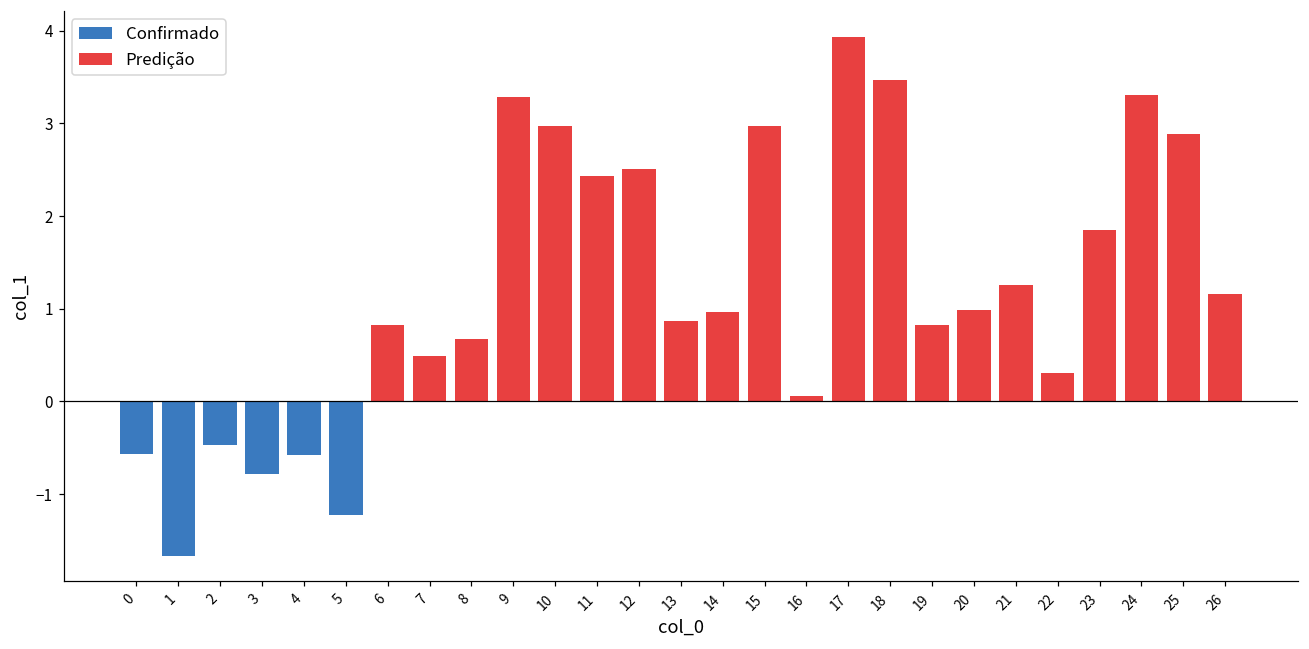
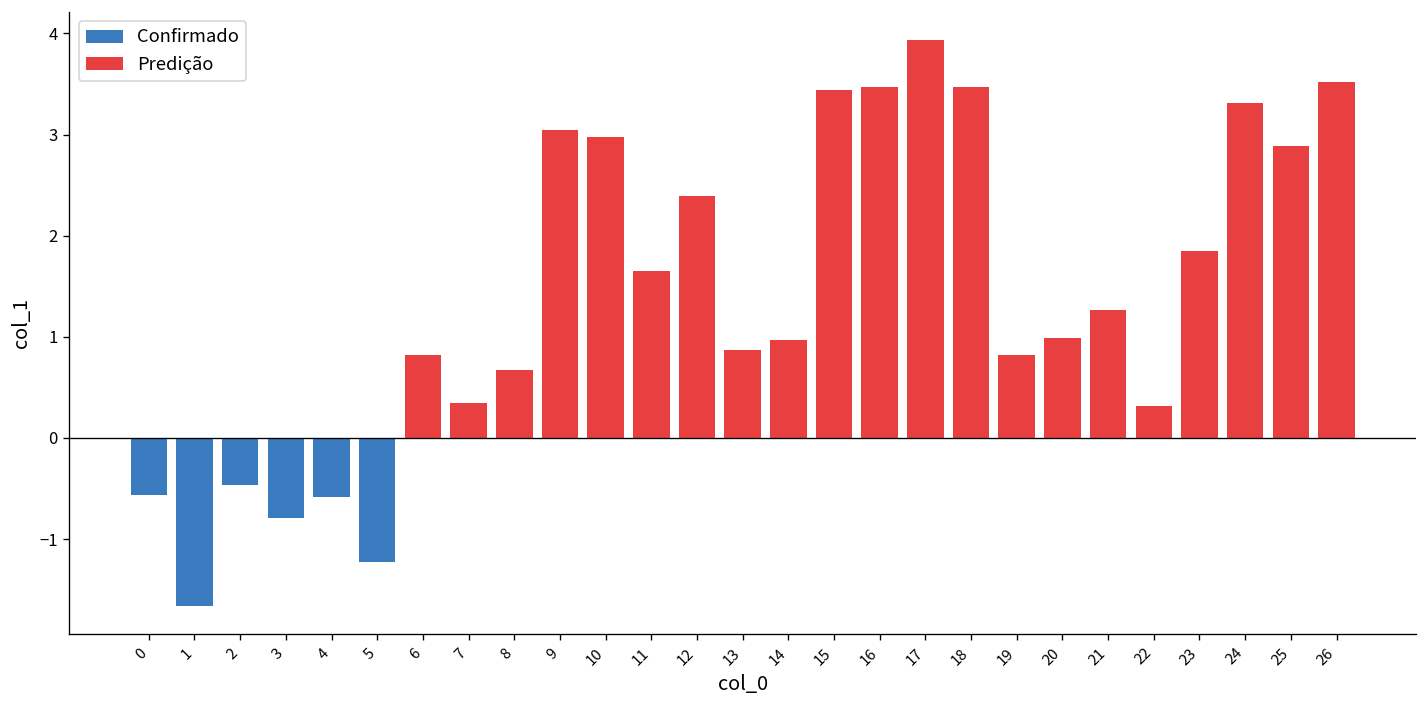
  {
    "Confirmado": {
      "0": -0.6,
      "1": -1.7,
      "2": -0.5,
      "3": -0.8,
      "4": -0.6,
      "5": -1.2,
      "6": 0.0,
      "7": 0.0,
      "8": 0.0,
      "9": 0.0,
      "10": 0.0,
      "11": 0.0,
      "12": 0.0,
      "13": 0.0,
      "14": 0.0,
      "15": 0.0,
      "16": 0.0,
      "17": 0.0,
      "18": 0.0,
      "19": 0.0,
      "20": 0.0,
      "21": 0.0,
      "22": 0.0,
      "23": 0.0,
      "24": 0.0,
      "25": 0.0,
      "26": 0.0
    },
    "Predição": {
      "0": 0.0,
      "1": 0.0,
      "2": 0.0,
      "3": 0.0,
      "4": 0.0,
      "5": 0.0,
      "6": 0.8,
-     "7": 0.5,
+     "7": 0.3,
      "8": 0.7,
-     "9": 3.3,
+     "9": 3.0,
      "10": 3.0,
-     "11": 2.4,
-     "12": 2.5,
+     "11": 1.7,
+     "12": 2.4,
      "13": 0.9,
      "14": 1.0,
-     "15": 3.0,
-     "16": 0.1,
+     "15": 3.4,
+     "16": 3.5,
      "17": 3.9,
      "18": 3.5,
      "19": 0.8,
      "20": 1.0,
      "21": 1.3,
      "22": 0.3,
      "23": 1.8,
      "24": 3.3,
      "25": 2.9,
-     "26": 1.2
+     "26": 3.5
    }
  }
